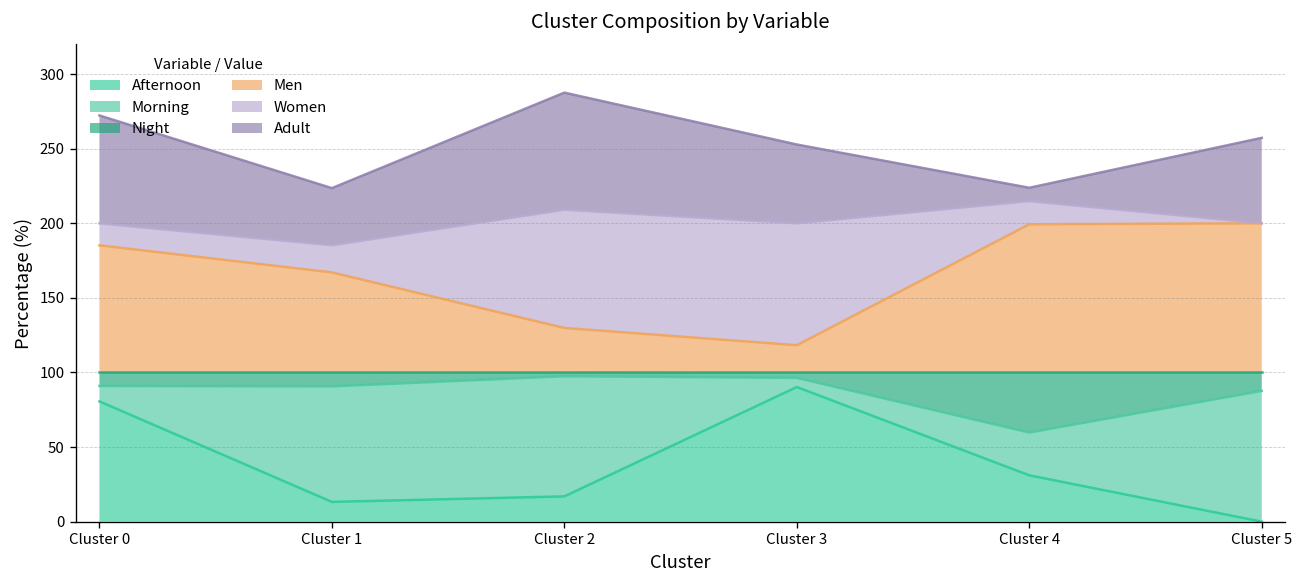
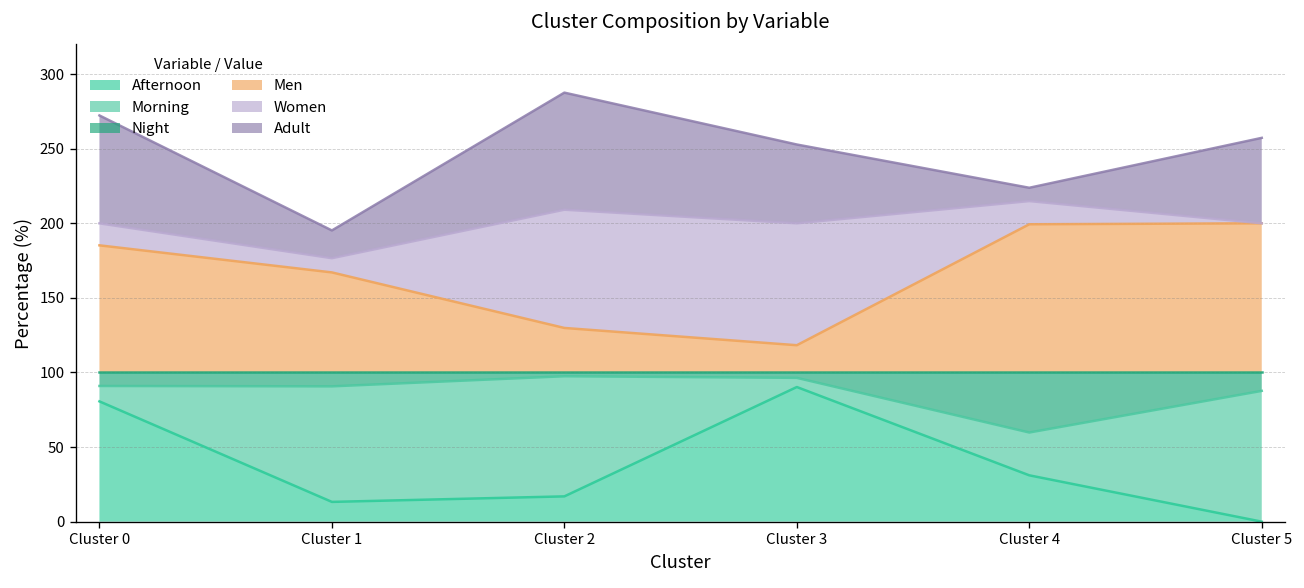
  {
    "Men": {
      "Cluster 0": 85,
      "Cluster 1": 67,
      "Cluster 2": 30,
      "Cluster 3": 18,
      "Cluster 4": 99
    },
    "Women": {
      "Cluster 0": 15,
-     "Cluster 1": 18,
+     "Cluster 1": 10,
      "Cluster 2": 79,
      "Cluster 3": 82,
      "Cluster 4": 16
    },
    "Adult": {
      "Cluster 0": 72,
-     "Cluster 1": 38,
+     "Cluster 1": 19,
      "Cluster 2": 78,
      "Cluster 3": 53,
      "Cluster 4": 9,
      "Cluster 5": 57
    }
  }
